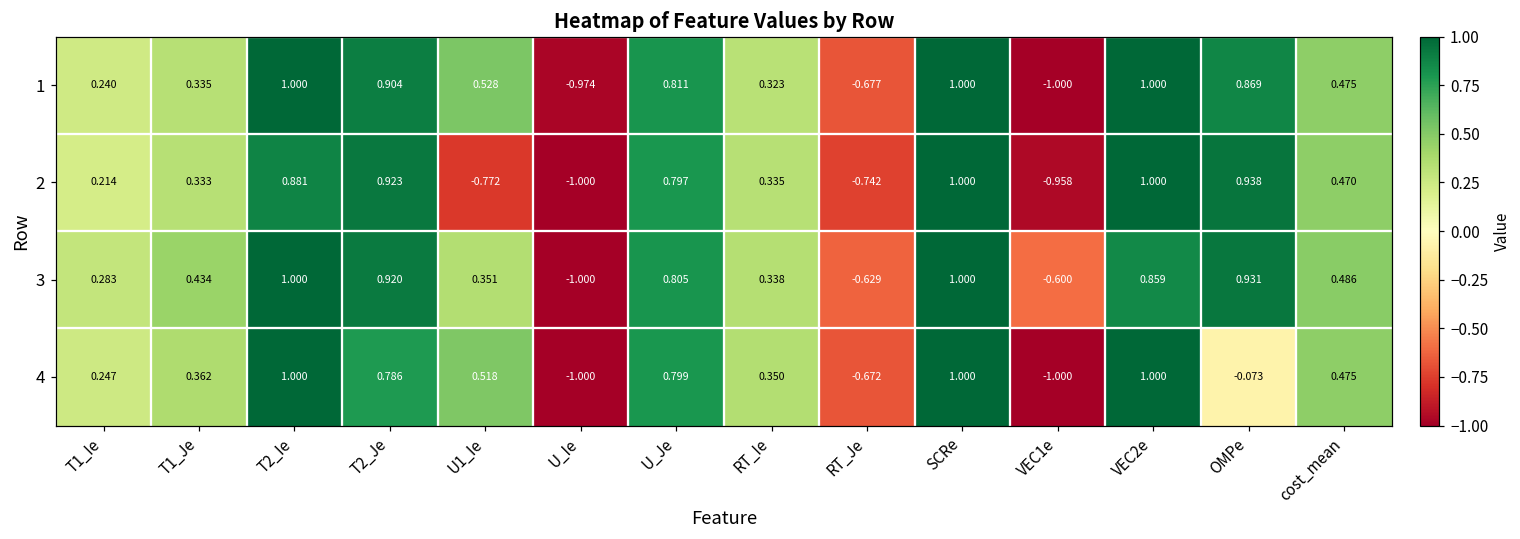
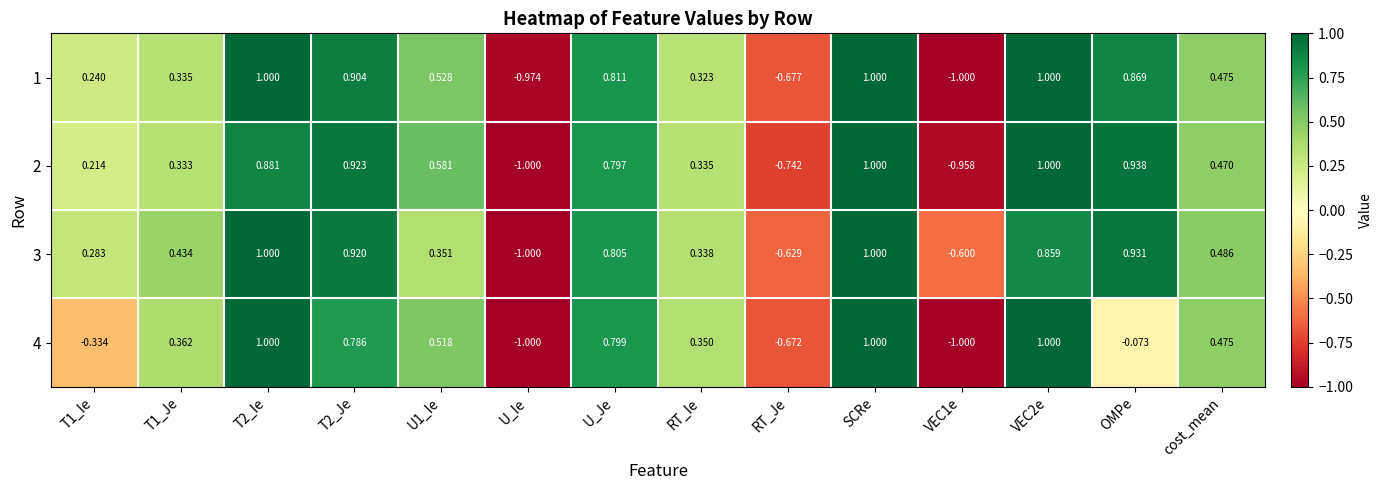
  {
    "1": {
      "T1_Ie": 0.240,
      "T1_Je": 0.335,
      "T2_Ie": 1.000,
      "T2_Je": 0.904,
      "U1_Ie": 0.528,
      "U_Ie": -0.974,
      "U_Je": 0.811,
      "RT_Ie": 0.323,
      "RT_Je": -0.677,
      "SCRe": 1.000,
      "VEC1e": -1.000,
      "VEC2e": 1.000,
      "OMPe": 0.869,
      "cost_mean": 0.475
    },
    "2": {
      "T1_Ie": 0.214,
      "T1_Je": 0.333,
      "T2_Ie": 0.881,
      "T2_Je": 0.923,
-     "U1_Ie": -0.772,
+     "U1_Ie": 0.581,
      "U_Ie": -1.000,
      "U_Je": 0.797,
      "RT_Ie": 0.335,
      "RT_Je": -0.742,
      "SCRe": 1.000,
      "VEC1e": -0.958,
      "VEC2e": 1.000,
      "OMPe": 0.938,
      "cost_mean": 0.470
    },
    "3": {
      "T1_Ie": 0.283,
      "T1_Je": 0.434,
      "T2_Ie": 1.000,
      "T2_Je": 0.920,
      "U1_Ie": 0.351,
      "U_Ie": -1.000,
      "U_Je": 0.805,
      "RT_Ie": 0.338,
      "RT_Je": -0.629,
      "SCRe": 1.000,
      "VEC1e": -0.600,
      "VEC2e": 0.859,
      "OMPe": 0.931,
      "cost_mean": 0.486
    },
    "4": {
-     "T1_Ie": 0.247,
+     "T1_Ie": -0.334,
      "T1_Je": 0.362,
      "T2_Ie": 1.000,
      "T2_Je": 0.786,
      "U1_Ie": 0.518,
      "U_Ie": -1.000,
      "U_Je": 0.799,
      "RT_Ie": 0.350,
      "RT_Je": -0.672,
      "SCRe": 1.000,
      "VEC1e": -1.000,
      "VEC2e": 1.000,
      "OMPe": -0.073,
      "cost_mean": 0.475
    }
  }
